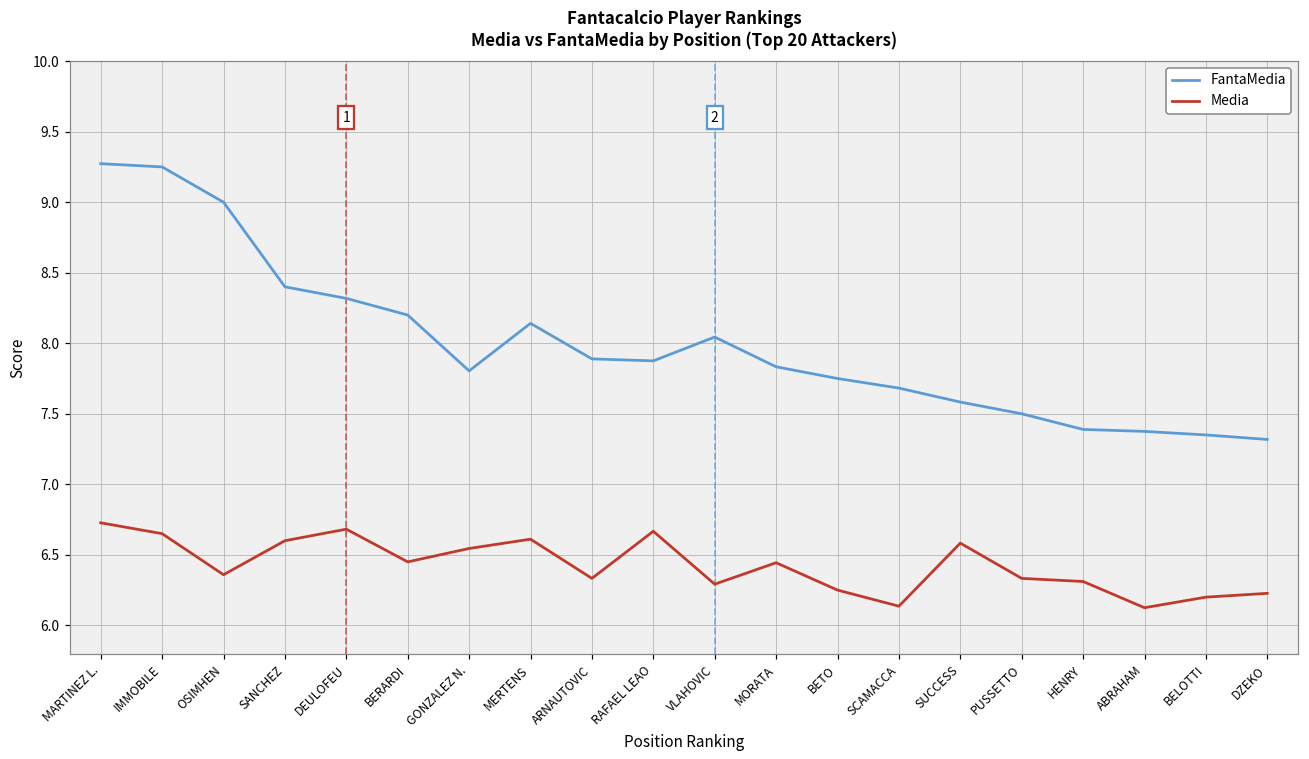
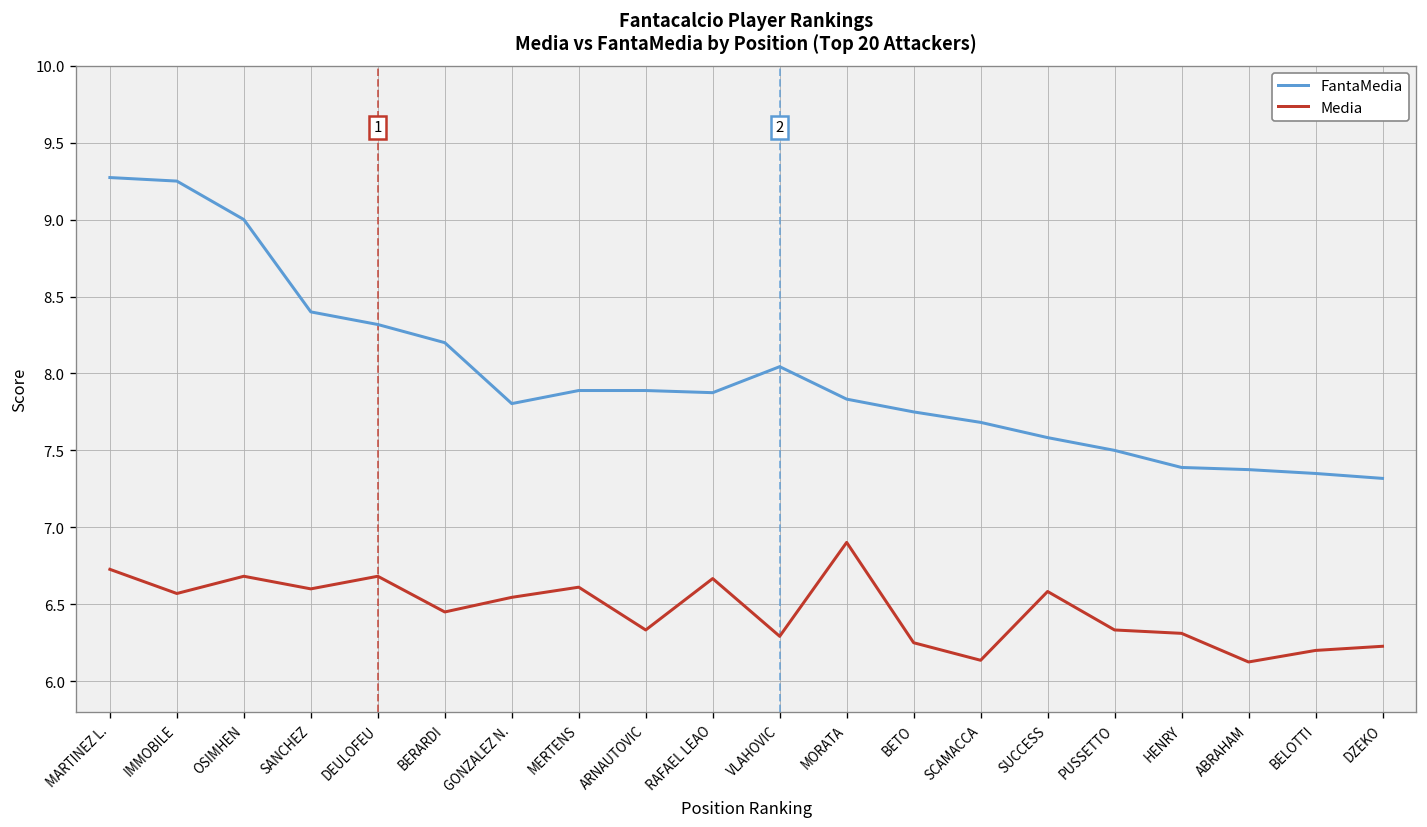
  {
    "FantaMedia": {
      "MARTINEZ L.": 9.27,
      "IMMOBILE": 9.25,
      "OSIMHEN": 9.00,
      "SANCHEZ": 8.40,
      "DEULOFEU": 8.32,
      "BERARDI": 8.20,
      "GONZALEZ N.": 7.80,
-     "MERTENS": 8.14,
+     "MERTENS": 7.89,
      "ARNAUTOVIC": 7.89,
      "RAFAEL LEAO": 7.88,
      "VLAHOVIC": 8.04,
      "MORATA": 7.83,
      "BETO": 7.75,
      "SCAMACCA": 7.68,
      "SUCCESS": 7.58,
      "PUSSETTO": 7.50,
      "HENRY": 7.39,
      "ABRAHAM": 7.38,
      "BELOTTI": 7.35,
      "DZEKO": 7.32
    },
    "Media": {
      "MARTINEZ L.": 6.73,
-     "IMMOBILE": 6.65,
-     "OSIMHEN": 6.36,
+     "IMMOBILE": 6.57,
+     "OSIMHEN": 6.68,
      "SANCHEZ": 6.60,
      "DEULOFEU": 6.68,
      "BERARDI": 6.45,
      "GONZALEZ N.": 6.55,
      "MERTENS": 6.61,
      "ARNAUTOVIC": 6.33,
      "RAFAEL LEAO": 6.67,
      "VLAHOVIC": 6.29,
-     "MORATA": 6.44,
+     "MORATA": 6.90,
      "BETO": 6.25,
      "SCAMACCA": 6.14,
      "SUCCESS": 6.58,
      "PUSSETTO": 6.33,
      "HENRY": 6.31,
      "ABRAHAM": 6.13,
      "BELOTTI": 6.20,
      "DZEKO": 6.23
    }
  }
